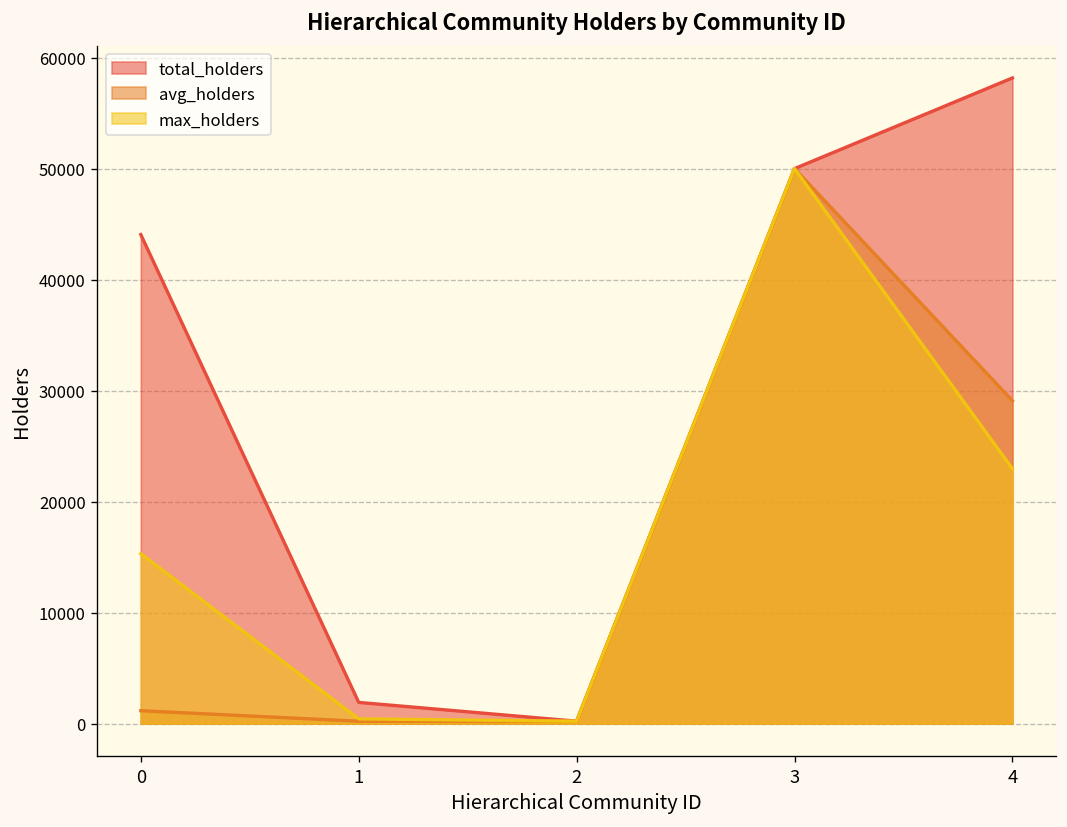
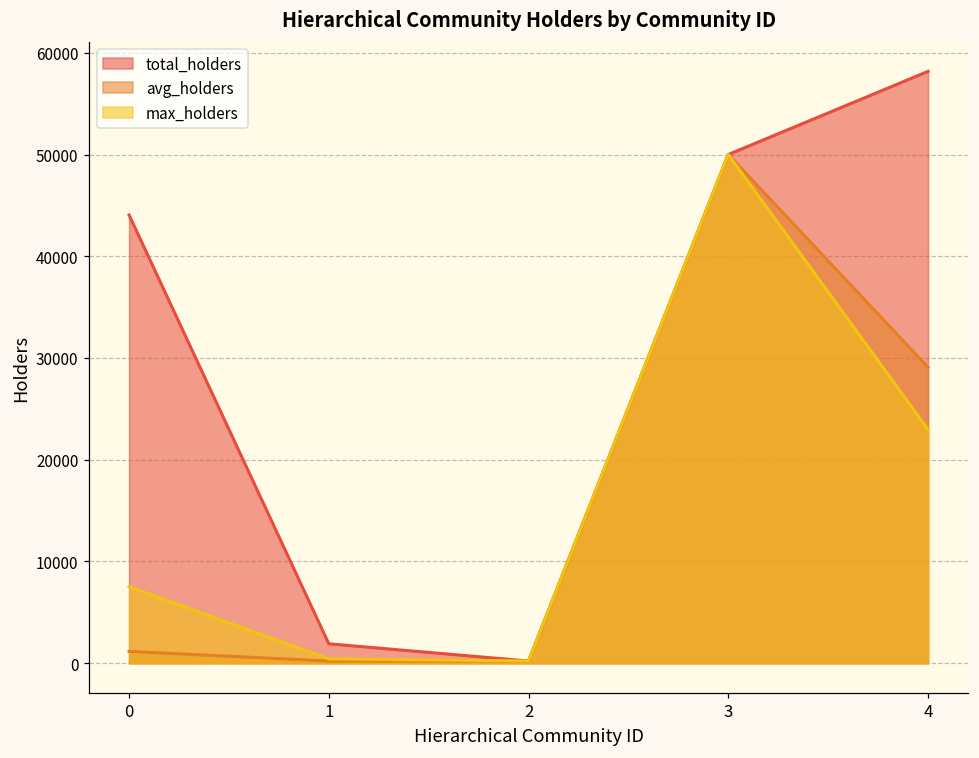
  {
    "max_holders": {
-     "0": 15000,
+     "0": 8000,
      "4": 23000
    }
  }
